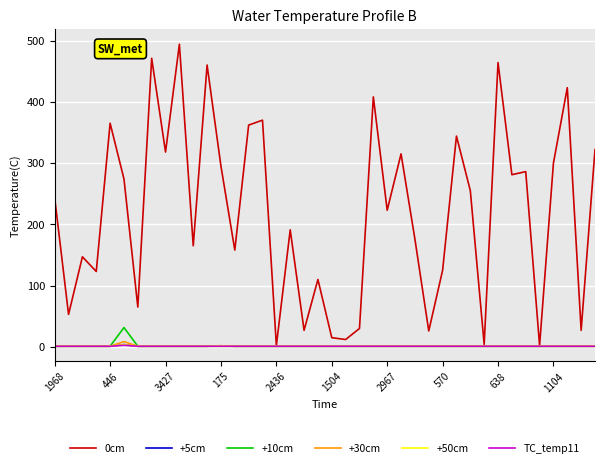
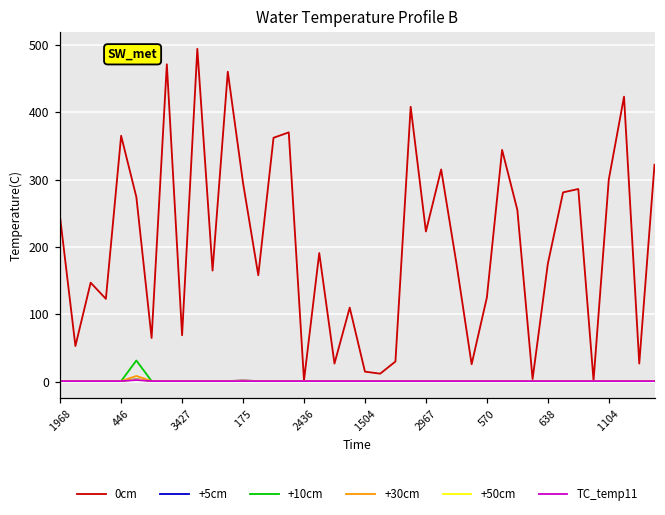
  {
    "0cm": {
      "1968": 240,
      "446": 370,
-     "3427": 320,
+     "3427": 70,
      "175": 300,
      "1504": 20,
      "2967": 220,
      "570": 130,
-     "638": 460,
+     "638": 180,
      "1104": 300
    }
  }
